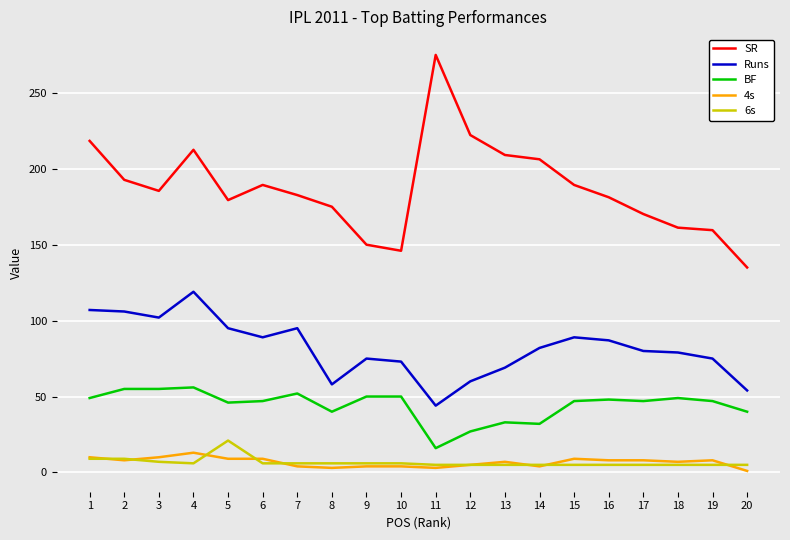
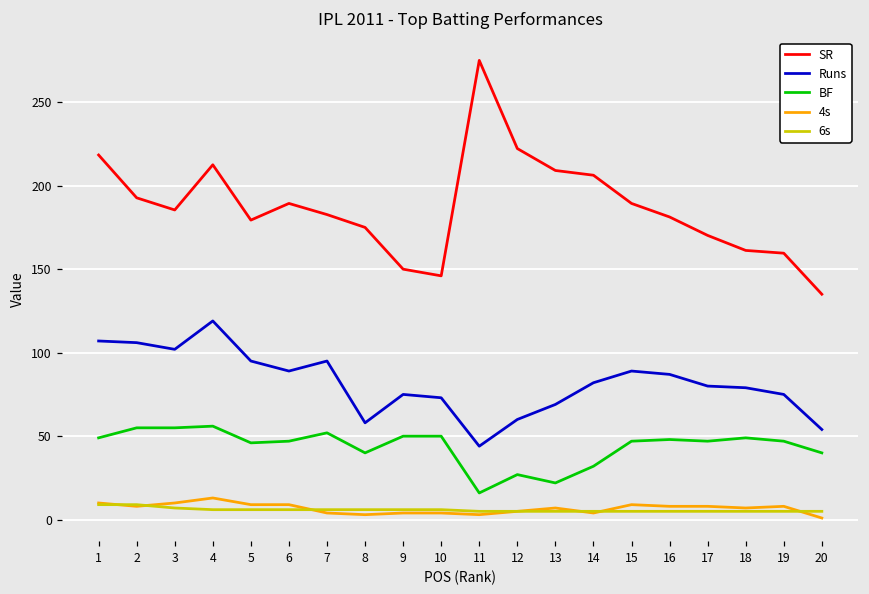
  {
    "SR": {
      "1": 218,
      "2": 193,
      "3": 185,
      "4": 213,
      "5": 179,
      "6": 189,
      "7": 183,
      "8": 175,
      "9": 150,
      "10": 146,
      "11": 275,
      "12": 222,
      "13": 209,
      "14": 206,
      "15": 189,
      "16": 181,
      "17": 170,
      "18": 161,
      "19": 160,
      "20": 135
    },
    "Runs": {
      "1": 107,
      "2": 106,
      "3": 102,
      "4": 119,
      "5": 95,
      "6": 89,
      "7": 95,
      "8": 58,
      "9": 75,
      "10": 73,
      "11": 44,
      "12": 60,
      "13": 69,
      "14": 82,
      "15": 89,
      "16": 87,
      "17": 80,
      "18": 79,
      "19": 75,
      "20": 54
    },
    "BF": {
      "1": 49,
      "2": 55,
      "3": 55,
      "4": 56,
      "5": 46,
      "6": 47,
      "7": 52,
      "8": 40,
      "9": 50,
      "10": 50,
      "11": 16,
      "12": 27,
-     "13": 33,
+     "13": 22,
      "14": 32,
      "15": 47,
      "16": 48,
      "17": 47,
      "18": 49,
      "19": 47,
      "20": 40
    },
    "4s": {
      "3": 10,
      "4": 13,
      "5": 9,
      "6": 9,
      "7": 4,
      "8": 3,
      "9": 4,
      "10": 4,
      "11": 3,
      "13": 7,
      "15": 9,
      "16": 8,
      "17": 8,
      "18": 7,
      "19": 8,
      "20": 1
    },
    "6s": {
      "3": 7,
      "4": 6,
-     "5": 21,
+     "5": 6,
      "6": 6,
      "7": 6,
      "8": 6,
      "9": 6,
      "10": 6,
      "11": 5,
      "13": 5,
      "15": 5,
      "16": 5,
      "17": 5,
      "18": 5,
      "19": 5,
      "20": 5
    }
  }
